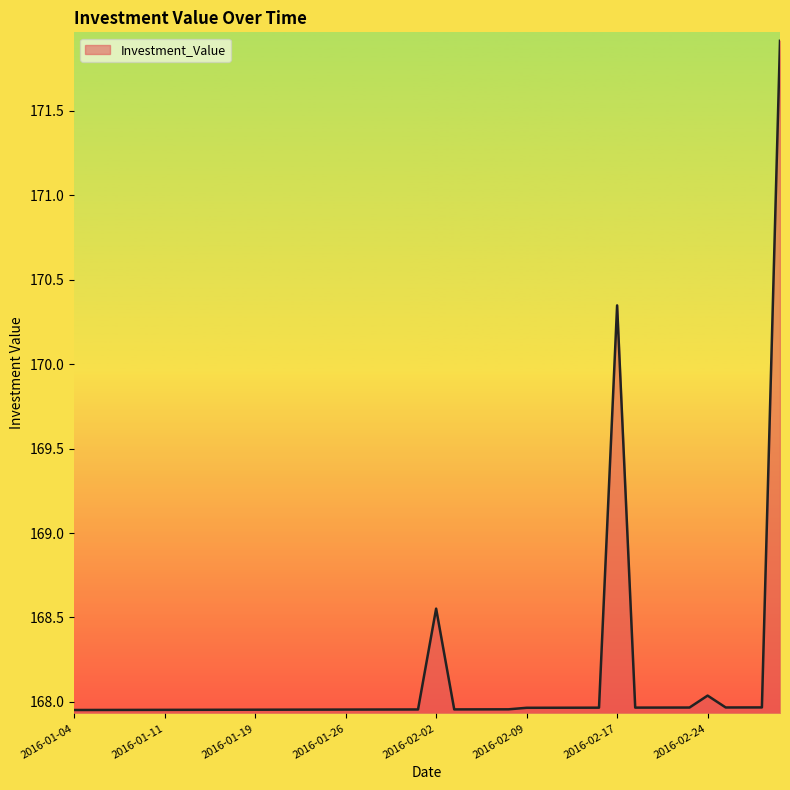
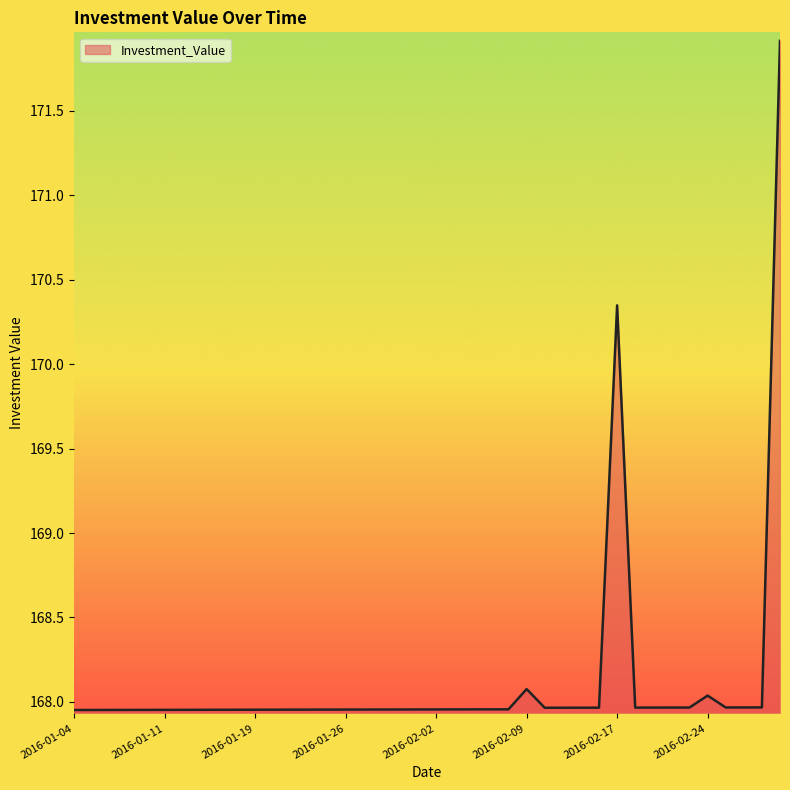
  {
    "2016-01-04": 167.95,
    "2016-01-11": 167.95,
    "2016-01-19": 167.95,
    "2016-01-26": 167.95,
-   "2016-02-02": 168.55,
-   "2016-02-09": 167.97,
+   "2016-02-02": 167.96,
+   "2016-02-09": 168.08,
    "2016-02-17": 170.35,
    "2016-02-24": 168.04
  }
